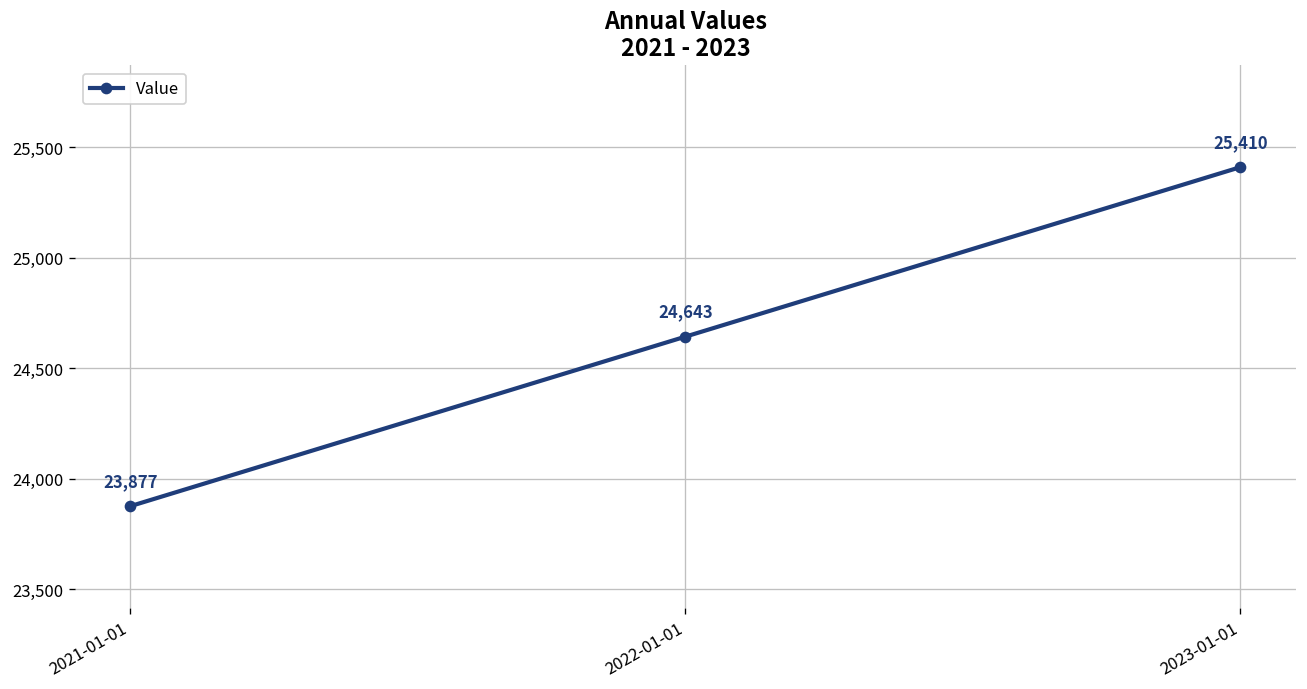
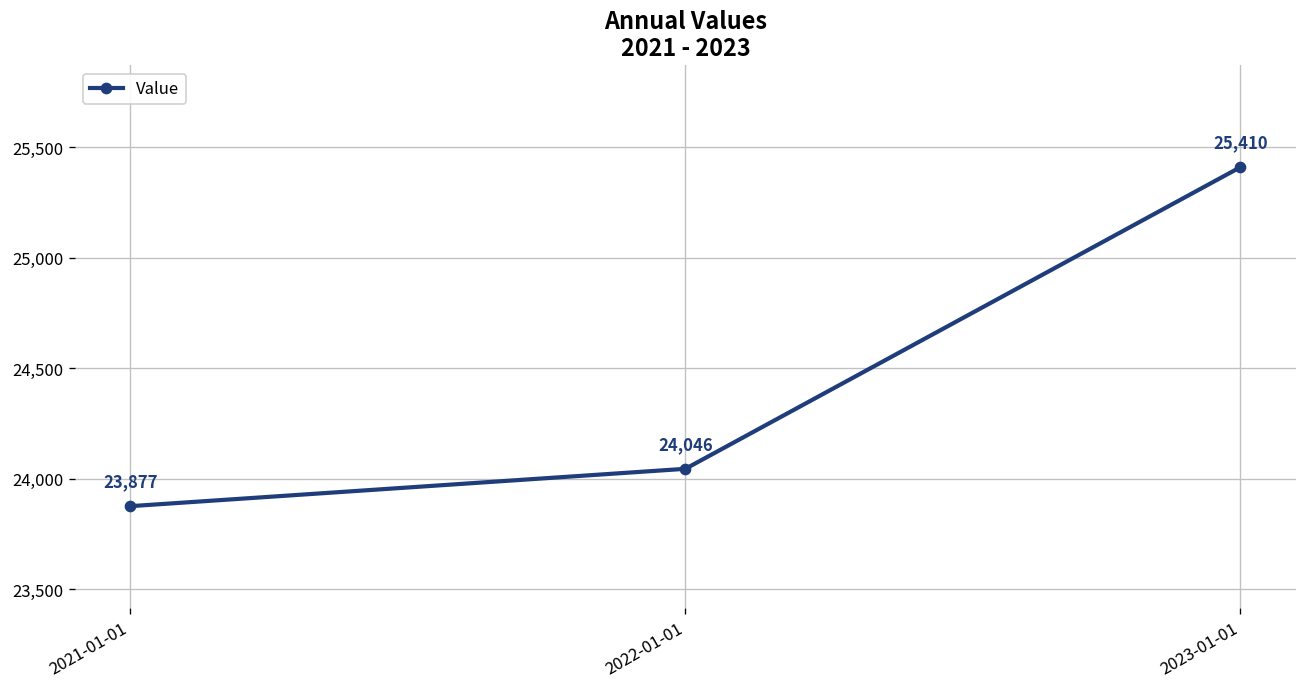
  {
    "2021-01-01": "23,877",
-   "2022-01-01": "24,643",
+   "2022-01-01": "24,046",
    "2023-01-01": "25,410"
  }
